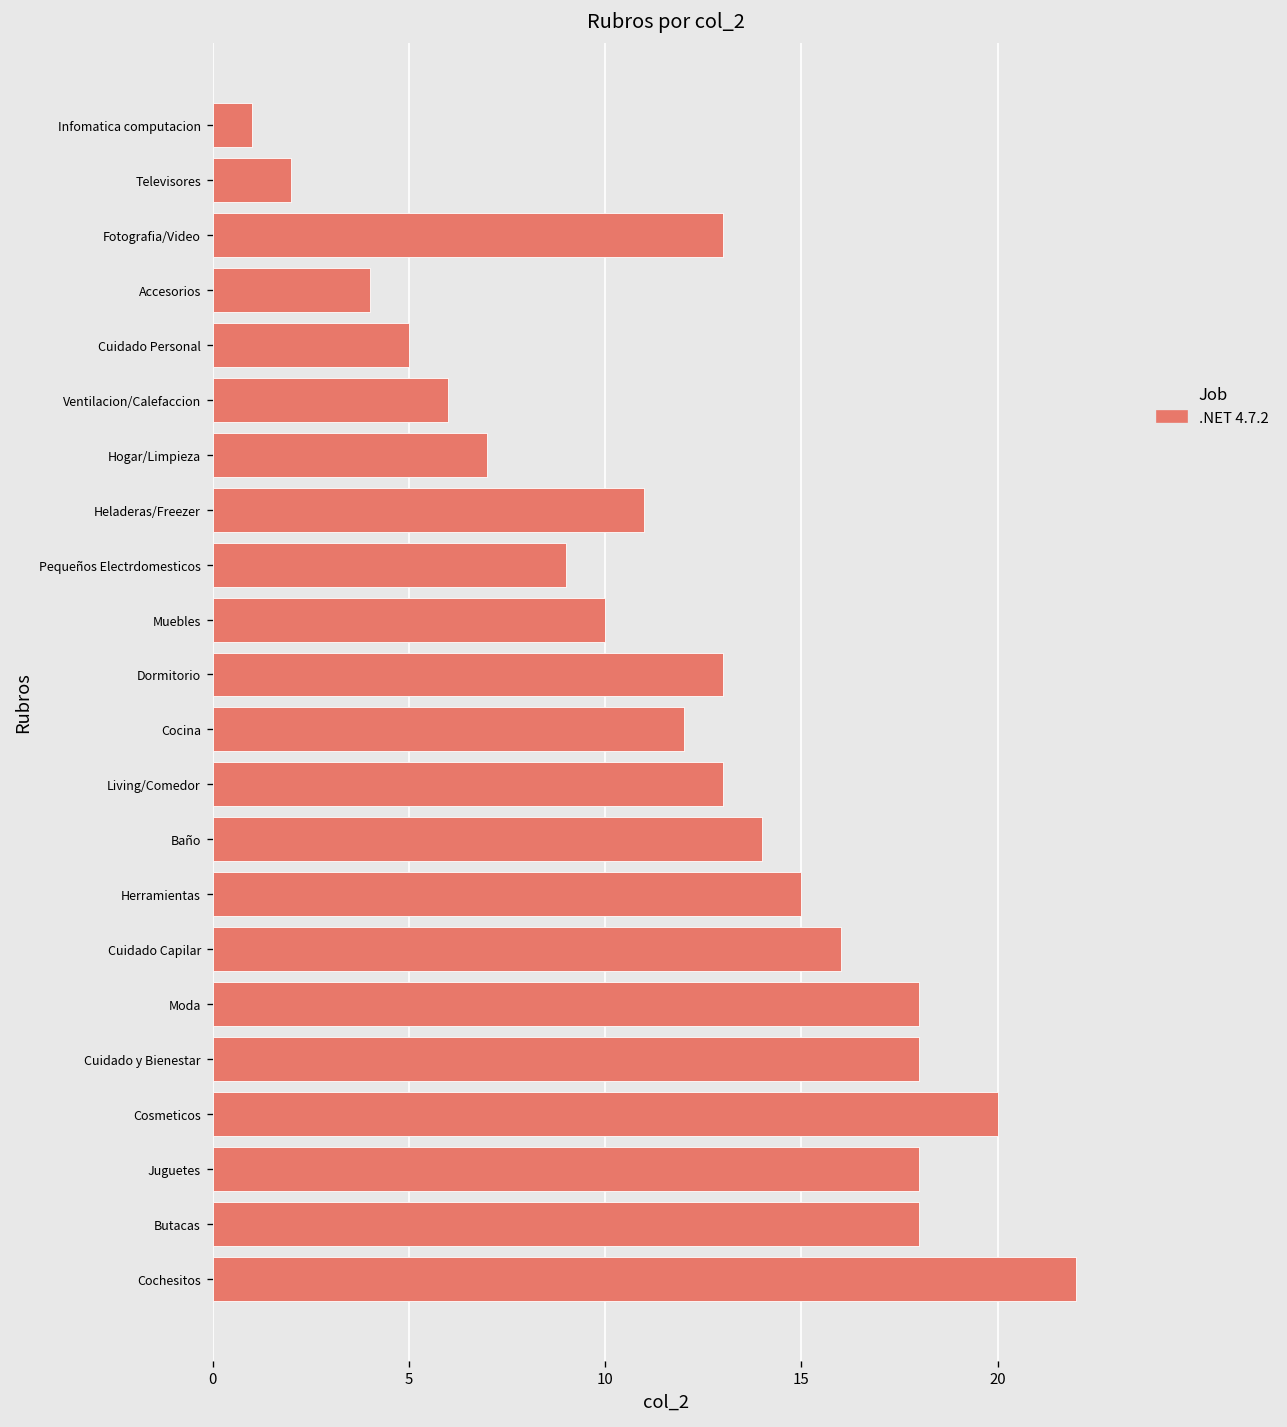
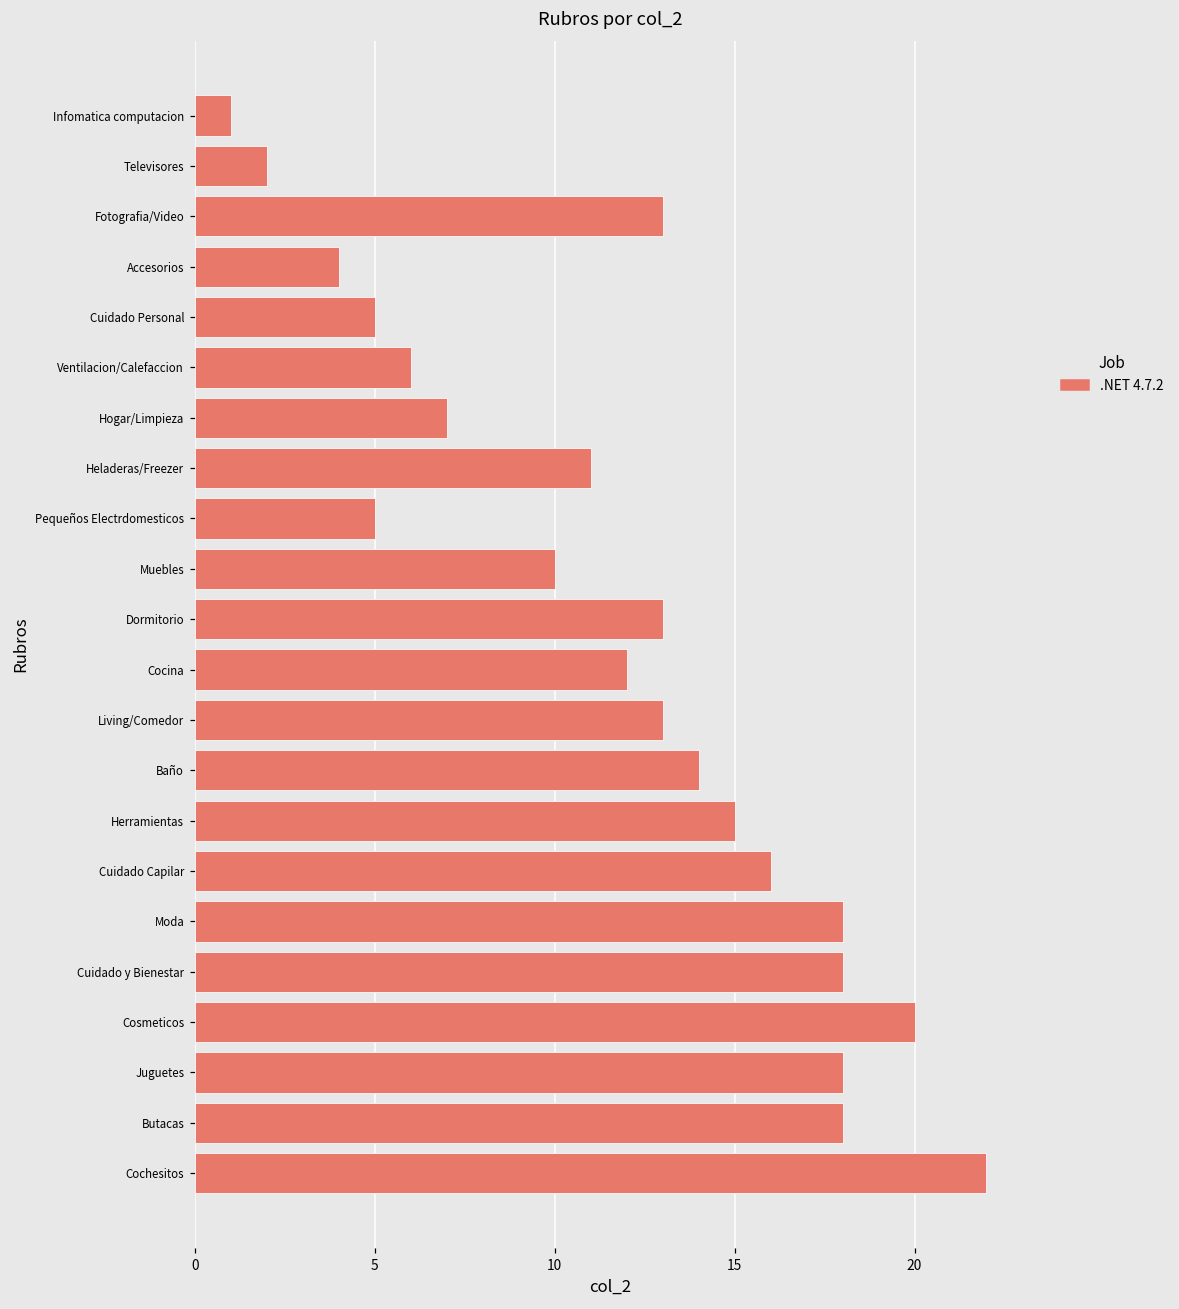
  {
    "Infomatica computacion": 1,
    "Televisores": 2,
    "Fotografia/Video": 13,
    "Accesorios": 4,
    "Cuidado Personal": 5,
    "Ventilacion/Calefaccion": 6,
    "Hogar/Limpieza": 7,
    "Heladeras/Freezer": 11,
-   "Pequeños Electrdomesticos": 9,
+   "Pequeños Electrdomesticos": 5,
    "Muebles": 10,
    "Dormitorio": 13,
    "Cocina": 12,
    "Living/Comedor": 13,
    "Baño": 14,
    "Herramientas": 15,
    "Cuidado Capilar": 16,
    "Moda": 18,
    "Cuidado y Bienestar": 18,
    "Cosmeticos": 20,
    "Juguetes": 18,
    "Butacas": 18,
    "Cochesitos": 22
  }
